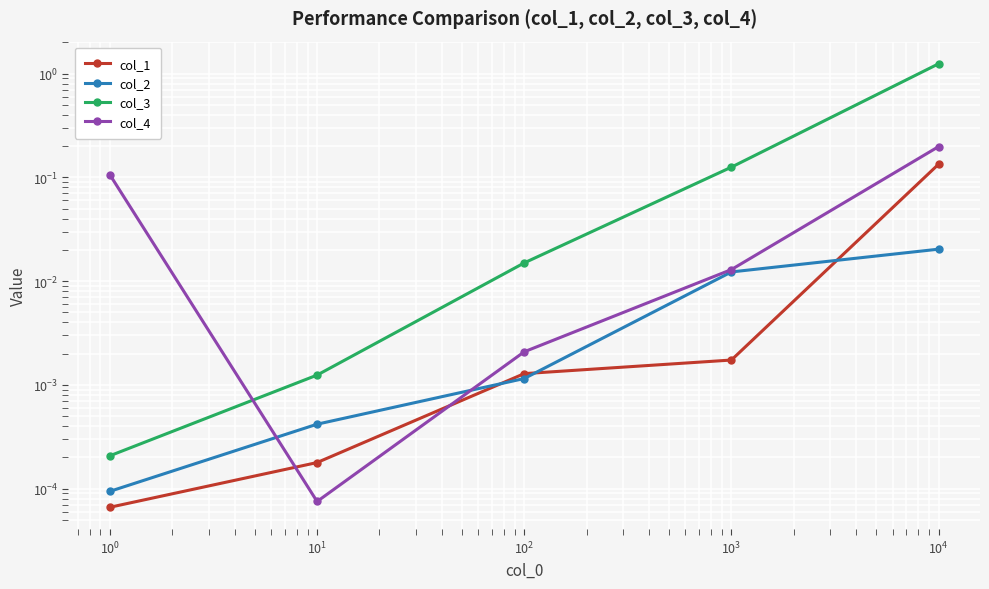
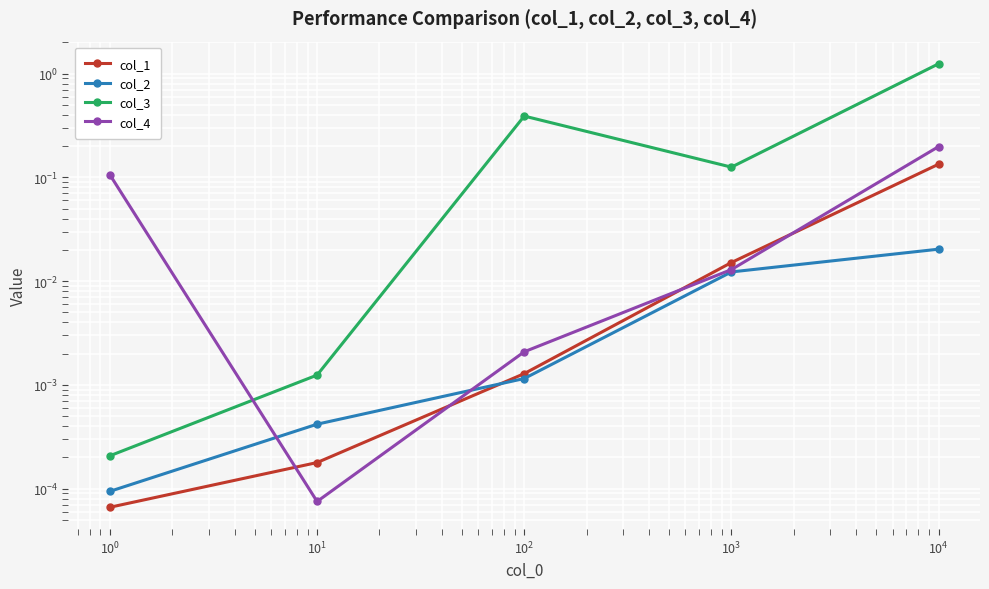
  {
    "col_1": {
      "10^0": 0.00007,
      "10^1": 0.00018,
      "10^2": 0.0013,
-     "10^3": 0.0017,
+     "10^3": 0.015,
      "10^4": 0.13
    },
    "col_2": {
      "10^0": 0.00009,
      "10^1": 0.0004,
      "10^2": 0.0011,
      "10^4": 0.020
    },
    "col_3": {
      "10^0": 0.00021,
      "10^1": 0.0012,
-     "10^2": 0.015,
+     "10^2": 0.39,
      "10^3": 0.13,
      "10^4": 1.2
    },
    "col_4": {
      "10^0": 0.11,
      "10^1": 0.00008,
      "10^2": 0.0021,
      "10^4": 0.20
    }
  }
